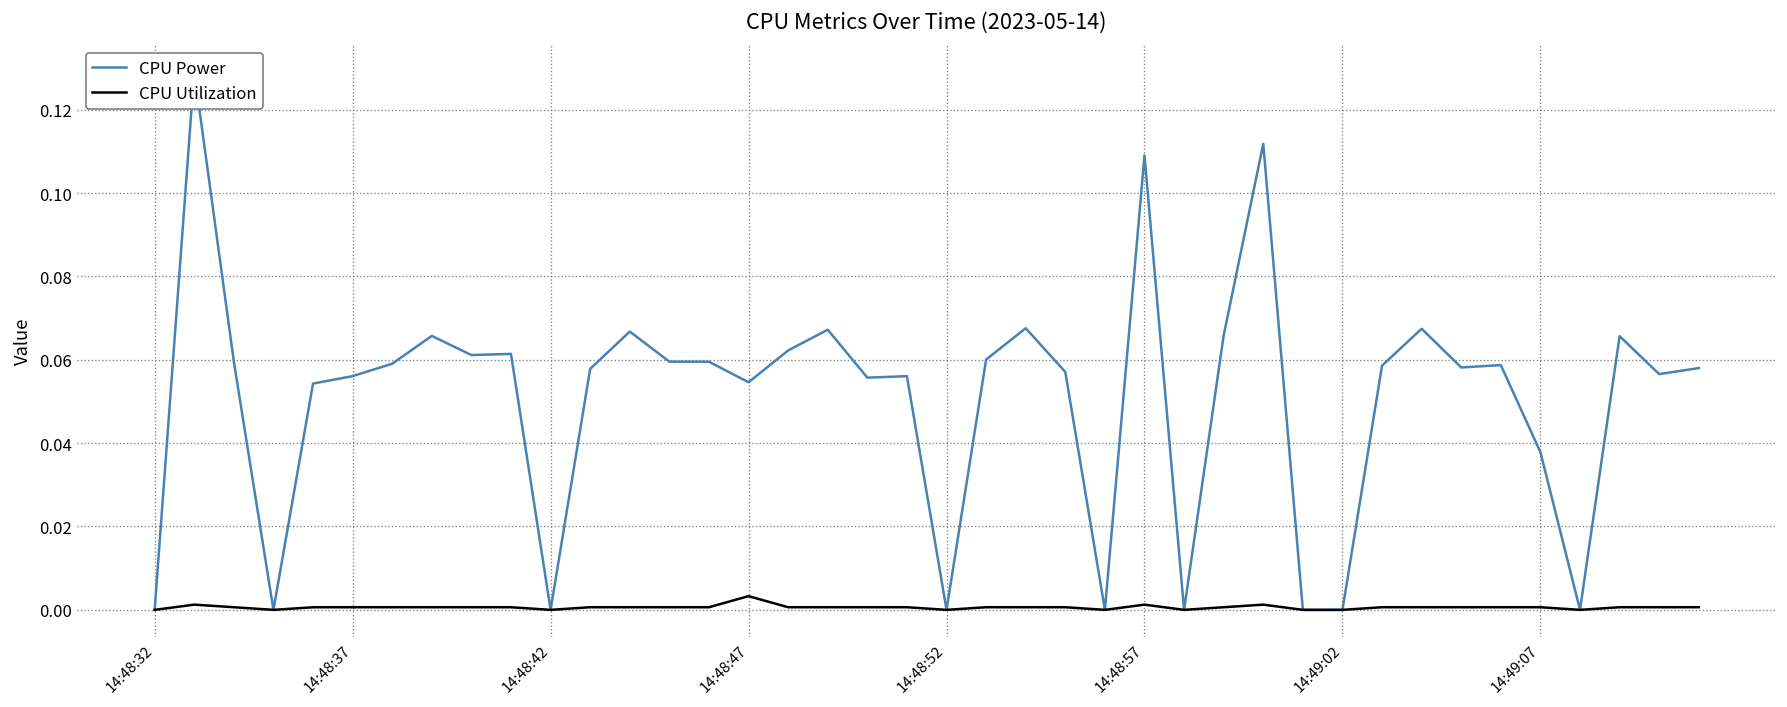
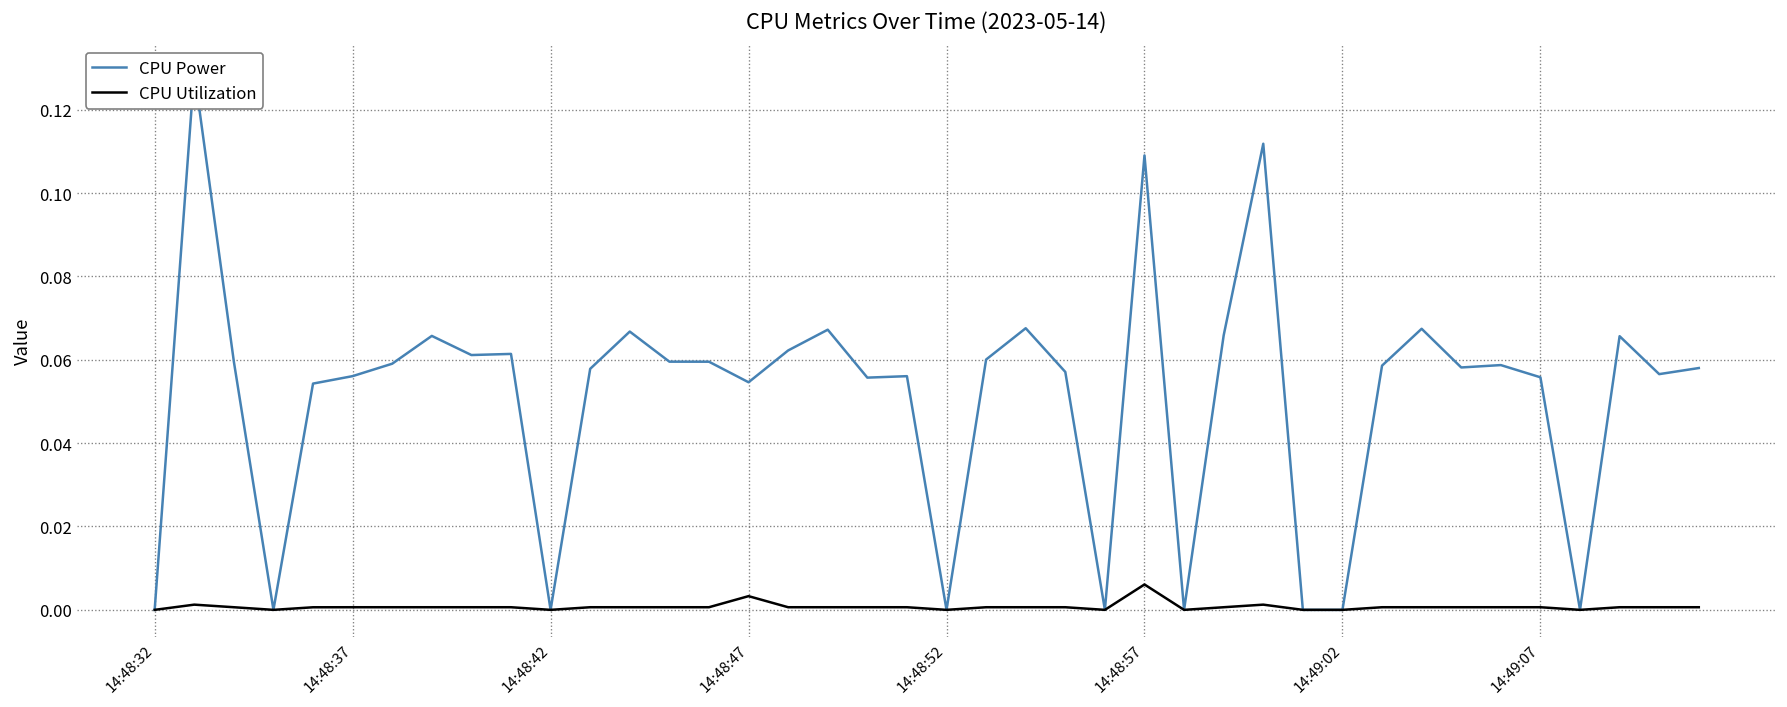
  {
    "CPU Power": {
      "14:48:37": 0.056,
      "14:48:47": 0.055,
      "14:48:57": 0.109,
-     "14:49:07": 0.038
+     "14:49:07": 0.056
    },
    "CPU Utilization": {
      "14:48:37": 0.001,
      "14:48:47": 0.003,
-     "14:48:57": 0.001,
+     "14:48:57": 0.006,
      "14:49:07": 0.001
    }
  }
